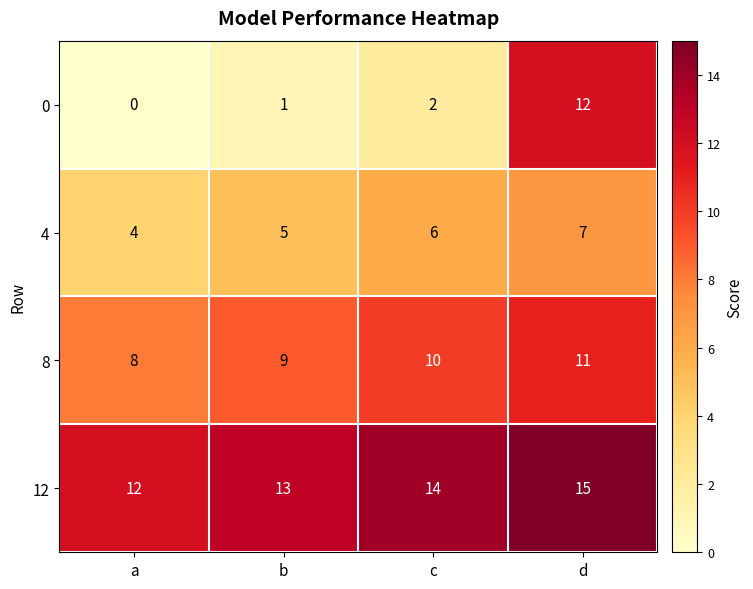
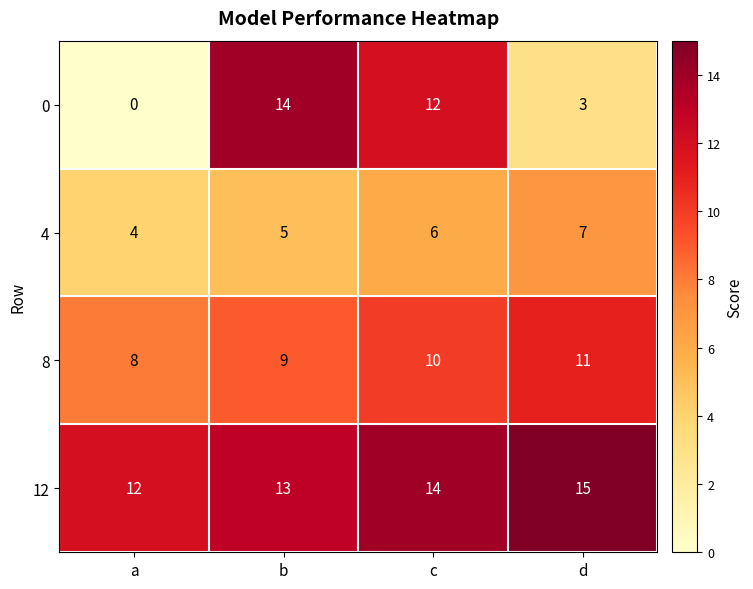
  {
    "0": {
      "a": 0,
-     "b": 1,
-     "c": 2,
-     "d": 12
+     "b": 14,
+     "c": 12,
+     "d": 3
    },
    "4": {
      "a": 4,
      "b": 5,
      "c": 6,
      "d": 7
    },
    "8": {
      "a": 8,
      "b": 9,
      "c": 10,
      "d": 11
    },
    "12": {
      "a": 12,
      "b": 13,
      "c": 14,
      "d": 15
    }
  }
